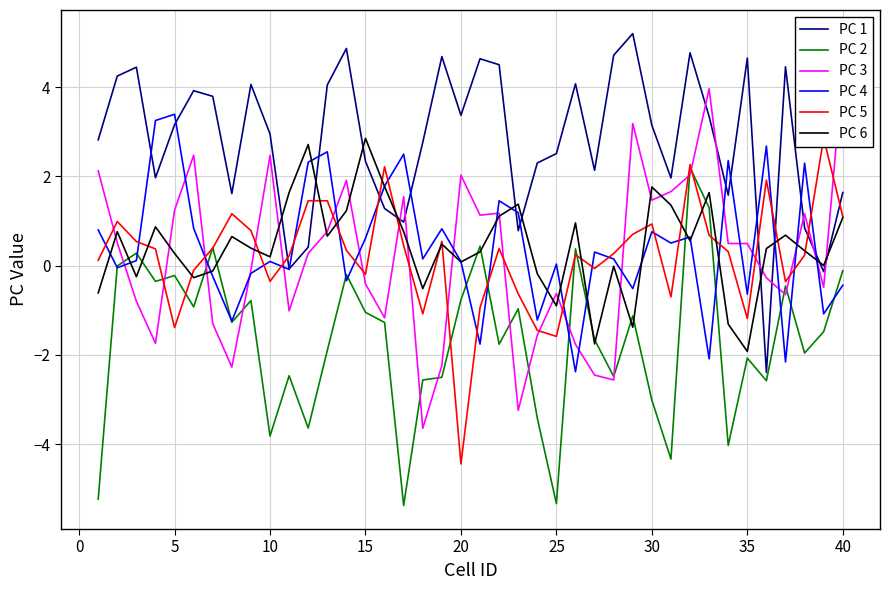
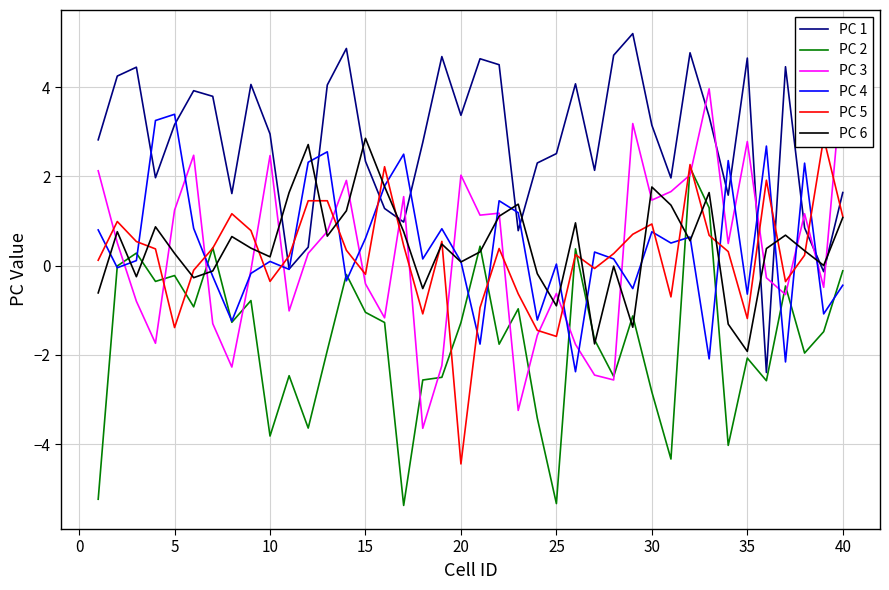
  {
    "PC 1": {
      "5": 3.2,
      "10": 3.0,
      "15": 2.3,
      "20": 3.4,
      "25": 2.5,
      "30": 3.1,
      "35": 4.7,
      "40": 1.6
    },
    "PC 2": {
      "5": -0.2,
      "10": -3.8,
      "15": -1.0,
-     "20": -0.8,
+     "20": -1.3,
      "25": -5.3,
-     "30": -3.0,
+     "30": -2.8,
      "35": -2.1,
      "40": -0.1
    },
    "PC 3": {
      "5": 1.2,
      "10": 2.5,
      "15": -0.4,
      "20": 2.0,
      "25": -0.6,
      "30": 1.5,
-     "35": 0.5
+     "35": 2.8
    },
    "PC 4": {
      "5": 3.4,
      "10": 0.1,
      "15": 0.6,
      "25": 0.0,
      "30": 0.8,
      "35": -0.6,
      "40": -0.4
    },
    "PC 5": {
      "5": -1.4,
      "10": -0.4,
      "15": -0.2,
      "20": -4.4,
      "25": -1.6,
      "30": 0.9,
      "35": -1.2
    },
    "PC 6": {
      "5": 0.3,
      "10": 0.2,
      "15": 2.9,
      "25": -0.9,
      "30": 1.8,
      "35": -1.9
    }
  }
